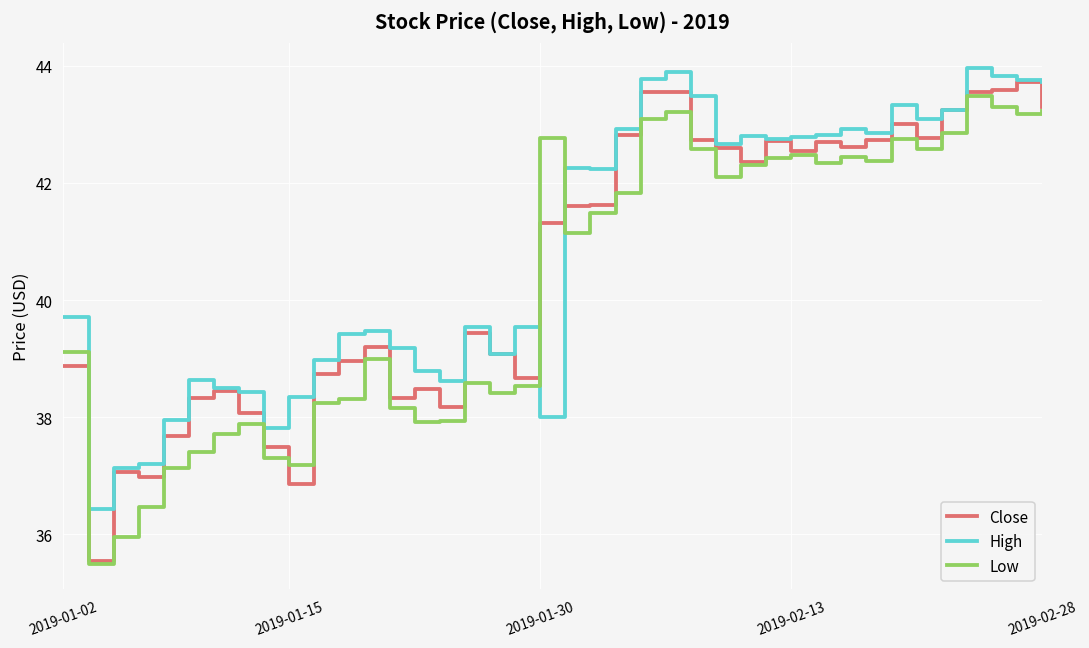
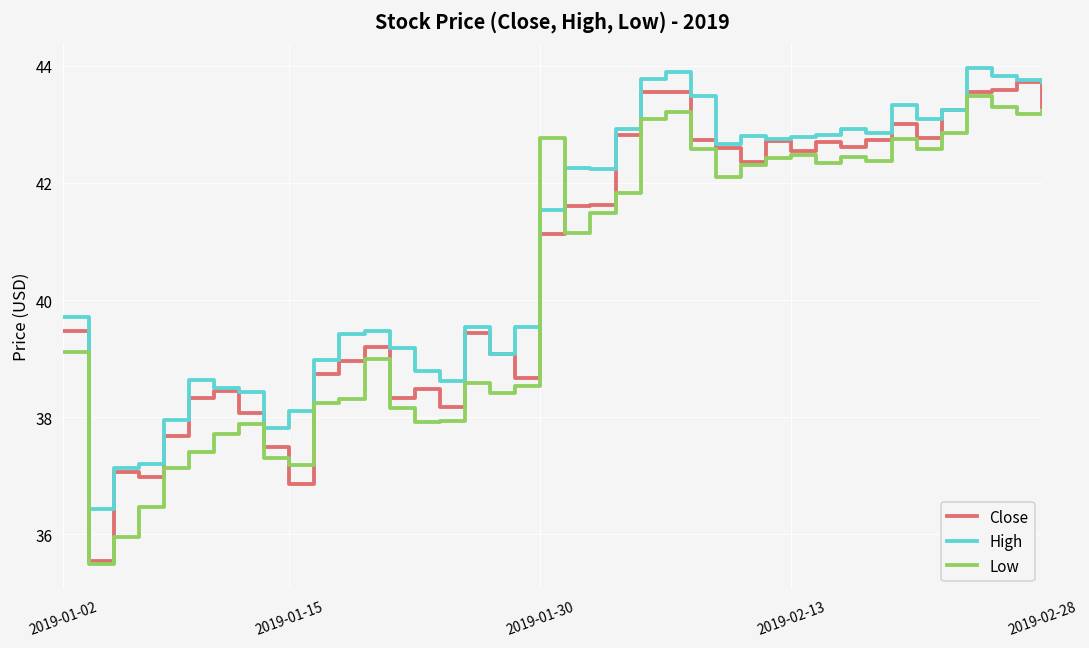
  {
    "Close": {
-     "2019-01-02": 38.9,
+     "2019-01-02": 39.5,
      "2019-01-15": 36.9,
-     "2019-01-30": 41.3,
+     "2019-01-30": 41.1,
      "2019-02-13": 42.5,
      "2019-02-28": 43.3
    },
    "High": {
      "2019-01-02": 39.7,
-     "2019-01-15": 38.3,
-     "2019-01-30": 38.0,
+     "2019-01-15": 38.1,
+     "2019-01-30": 41.5,
      "2019-02-13": 42.8,
      "2019-02-28": 43.7
    },
    "Low": {
      "2019-01-02": 39.1,
      "2019-01-15": 37.2,
      "2019-01-30": 42.8,
      "2019-02-13": 42.5,
      "2019-02-28": 43.2
    }
  }
